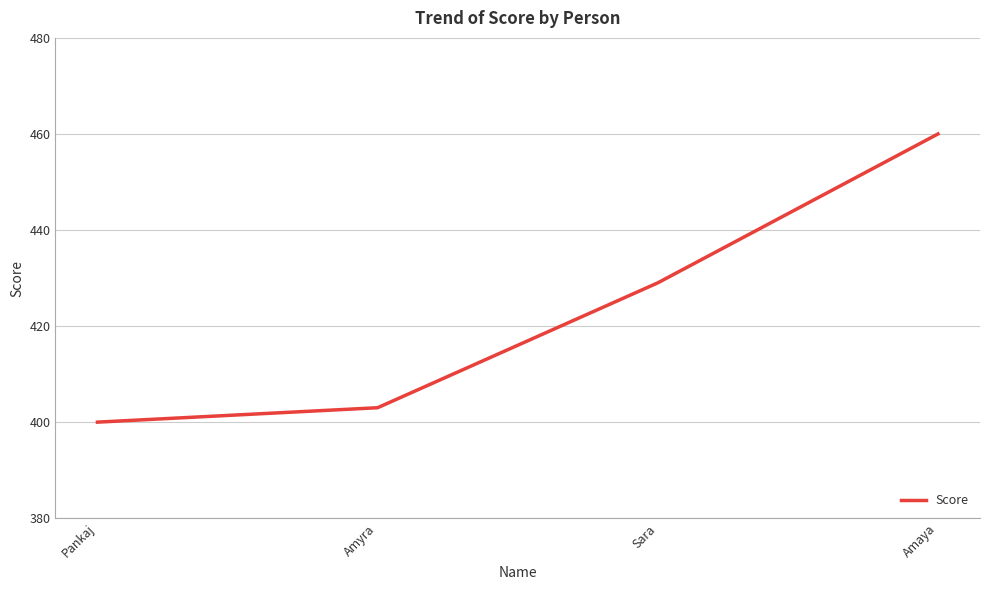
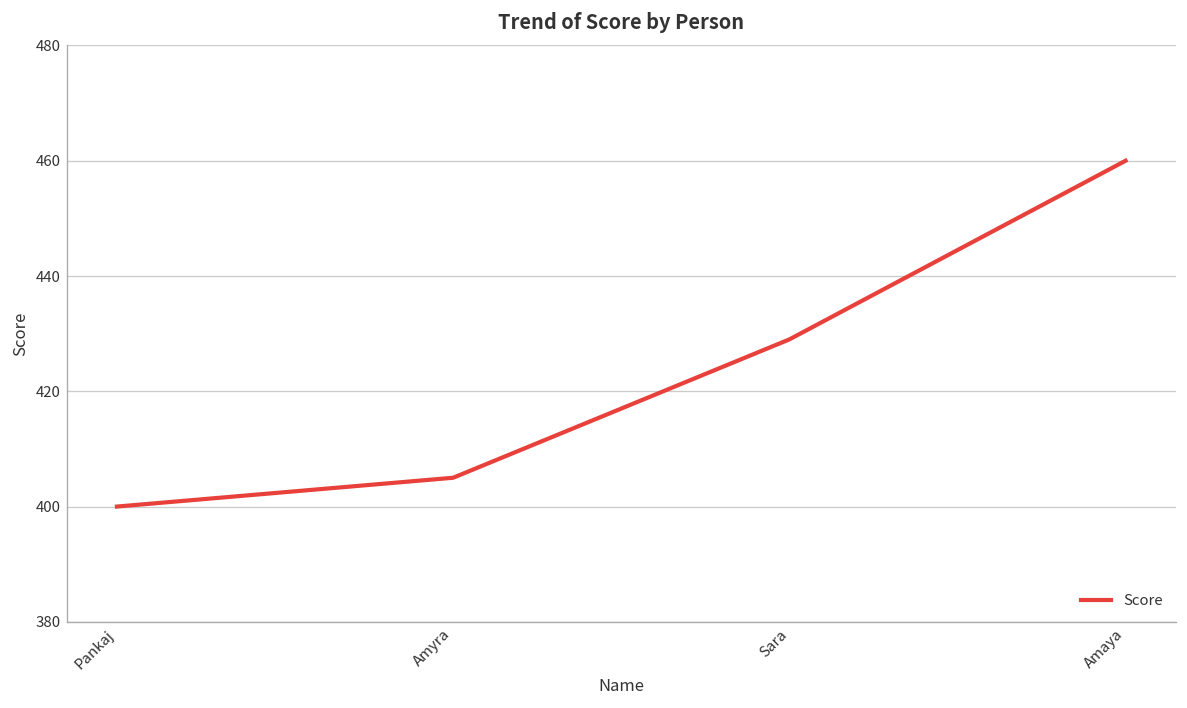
  {
    "Pankaj": 400,
-   "Amyra": 403,
+   "Amyra": 405,
    "Sara": 429,
    "Amaya": 460
  }
